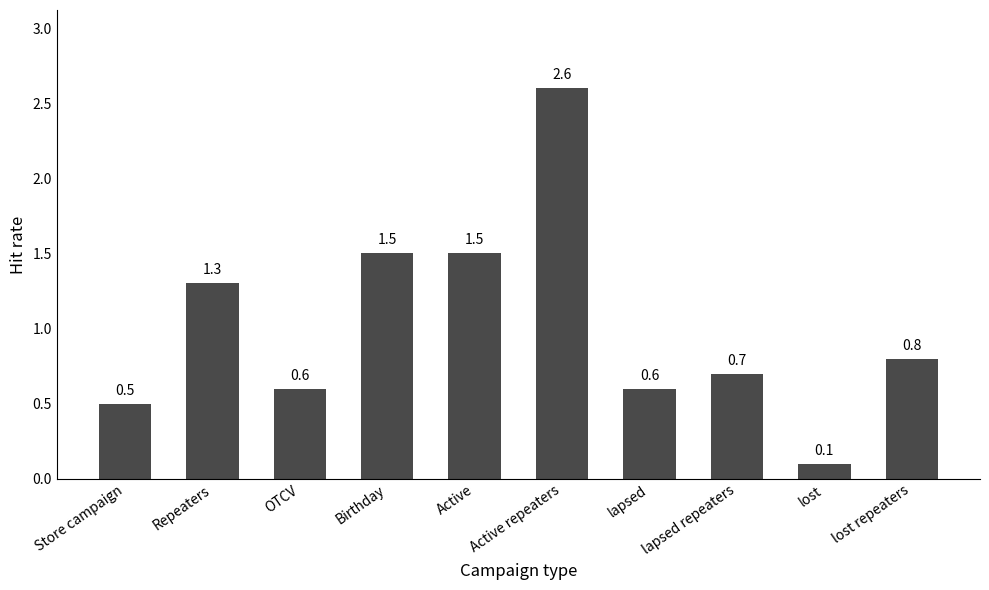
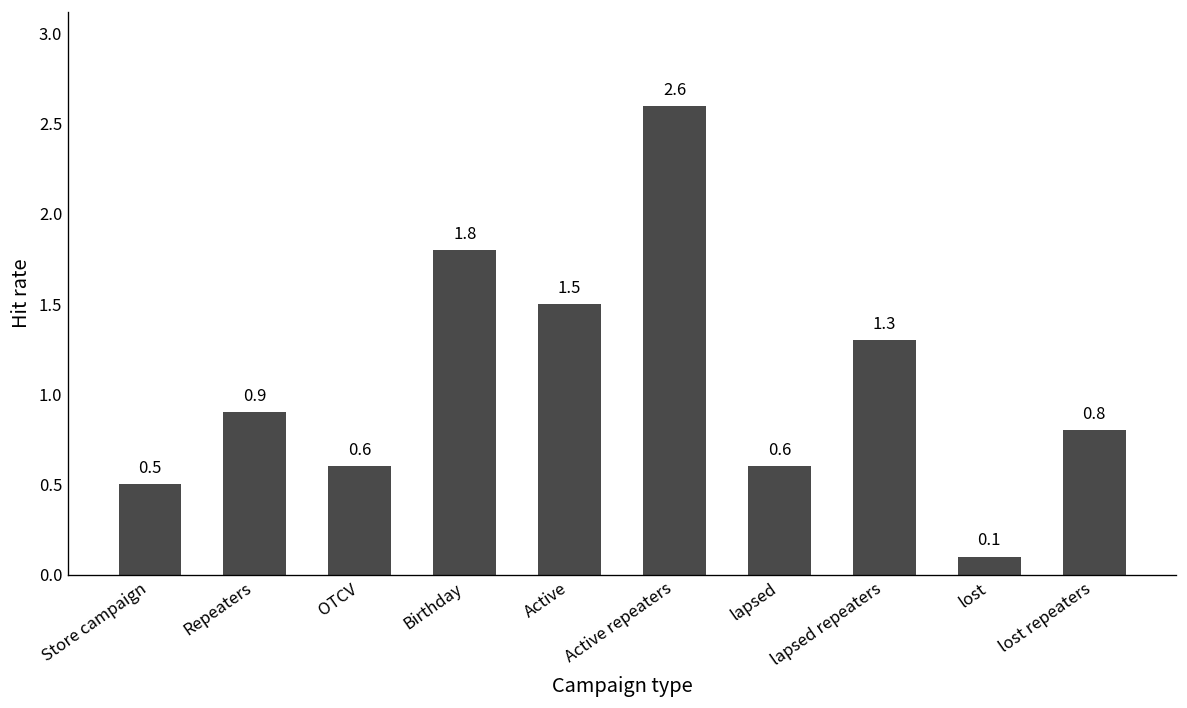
  {
    "Store campaign": 0.5,
-   "Repeaters": 1.3,
+   "Repeaters": 0.9,
    "OTCV": 0.6,
-   "Birthday": 1.5,
+   "Birthday": 1.8,
    "Active": 1.5,
    "Active repeaters": 2.6,
    "lapsed": 0.6,
-   "lapsed repeaters": 0.7,
+   "lapsed repeaters": 1.3,
    "lost": 0.1,
    "lost repeaters": 0.8
  }
